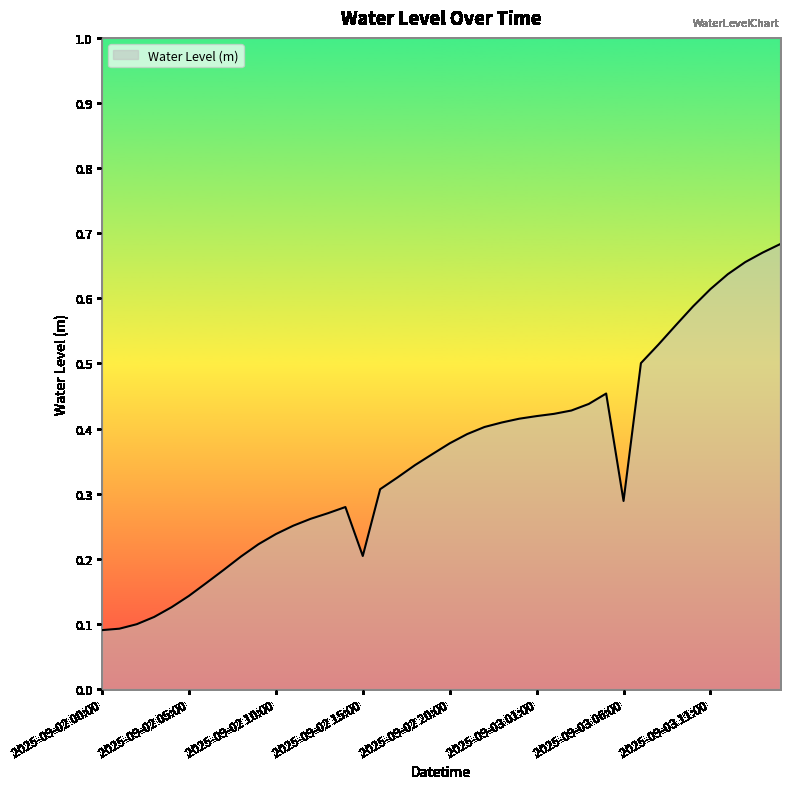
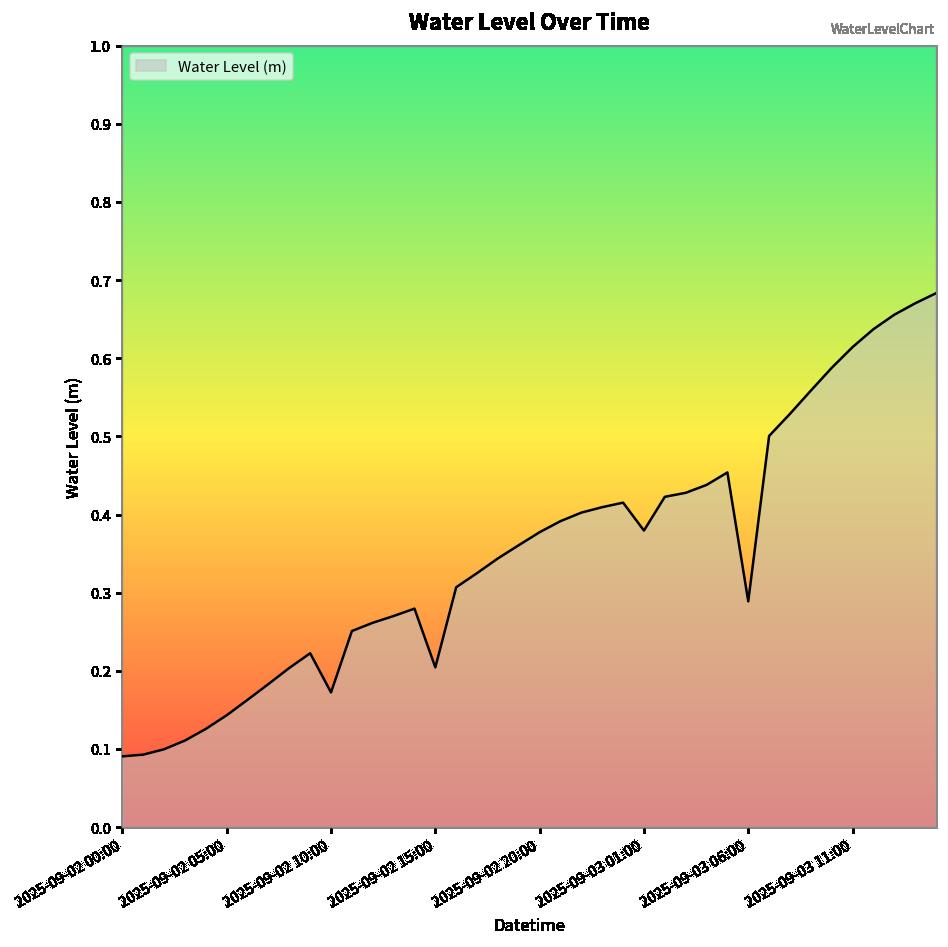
  {
    "2025-09-02 00:00": 0.09,
    "2025-09-02 05:00": 0.14,
-   "2025-09-02 10:00": 0.24,
+   "2025-09-02 10:00": 0.17,
    "2025-09-02 15:00": 0.20,
    "2025-09-02 20:00": 0.38,
-   "2025-09-03 01:00": 0.42,
+   "2025-09-03 01:00": 0.38,
    "2025-09-03 06:00": 0.29,
    "2025-09-03 11:00": 0.61
  }
